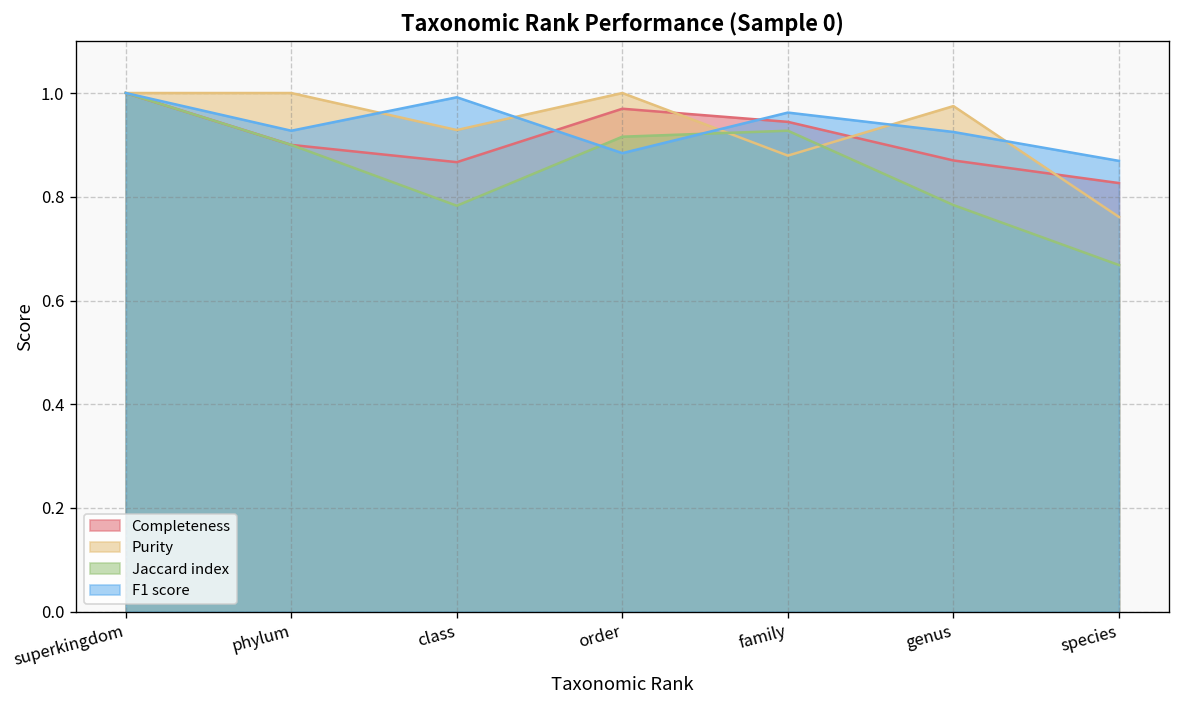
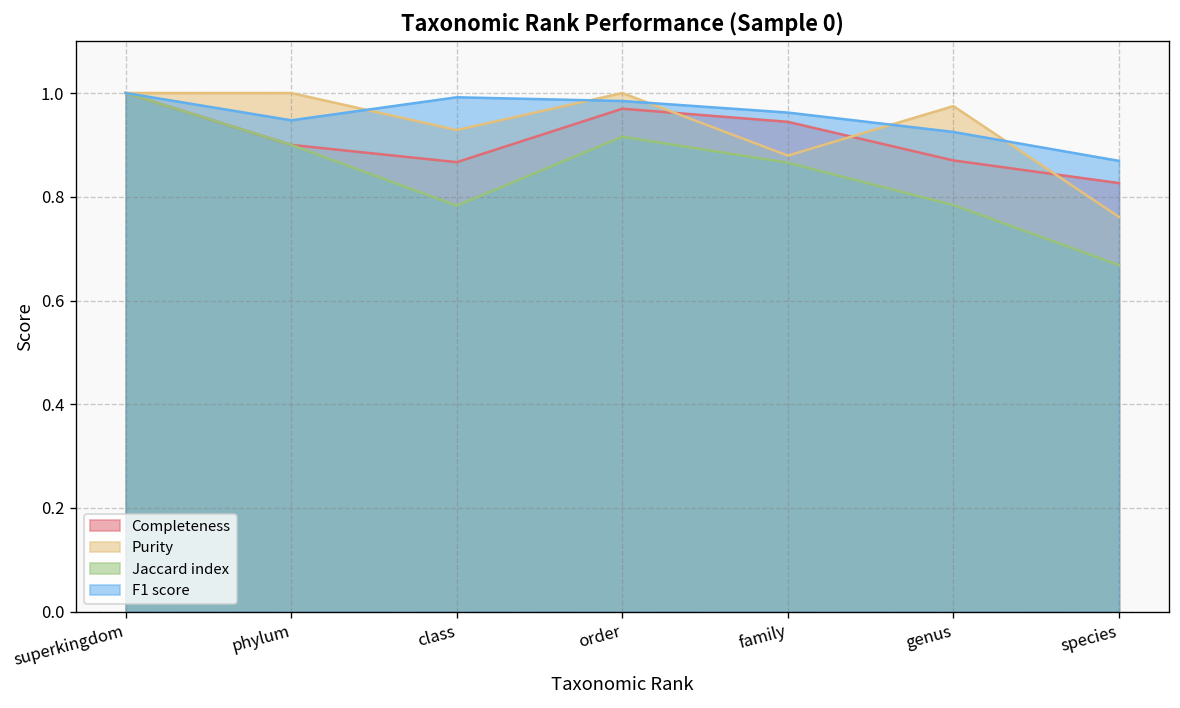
  {
    "Completeness": {
      "class": 0.87,
      "order": 0.97,
      "family": 0.94,
      "genus": 0.87,
      "species": 0.83
    },
    "Purity": {
      "phylum": 1.00,
      "class": 0.93,
      "order": 1.00,
      "family": 0.88,
      "genus": 0.97,
      "species": 0.76
    },
    "Jaccard index": {
      "class": 0.78,
      "order": 0.92,
-     "family": 0.93,
+     "family": 0.87,
      "genus": 0.78,
      "species": 0.67
    },
    "F1 score": {
-     "phylum": 0.93,
+     "phylum": 0.95,
      "class": 0.99,
-     "order": 0.88,
+     "order": 0.98,
      "family": 0.96,
      "genus": 0.92,
      "species": 0.87
    }
  }
